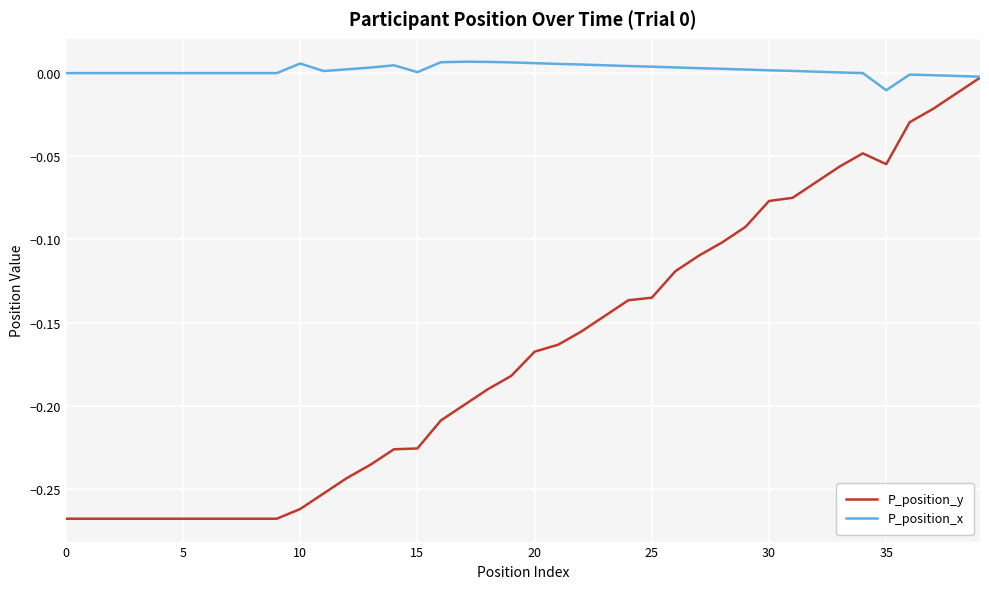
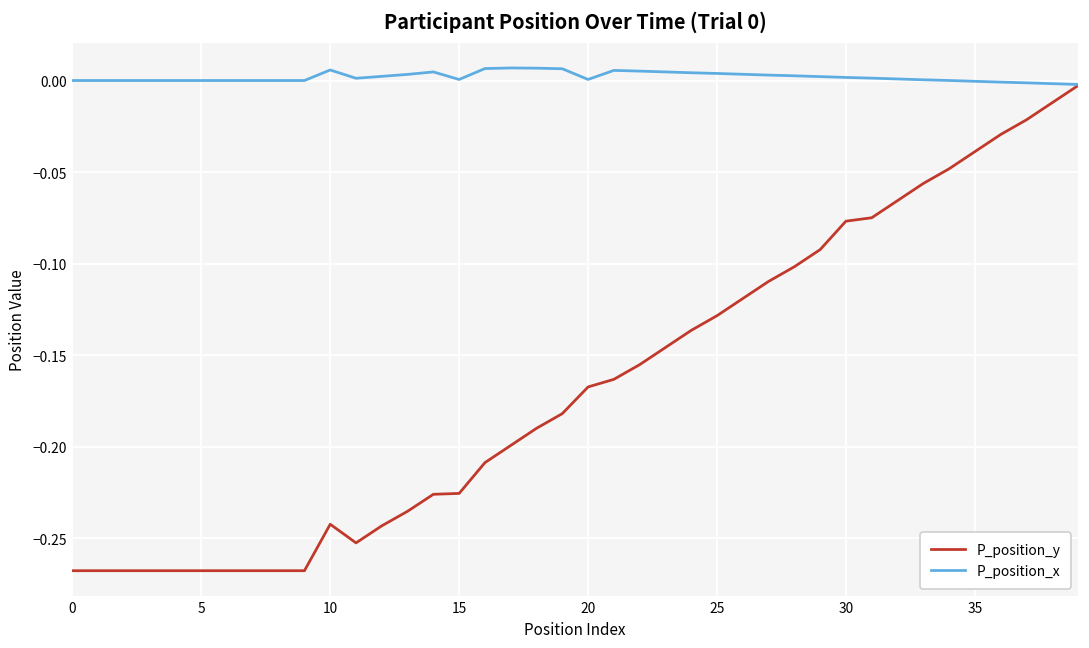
  {
    "P_position_y": {
      "0": -0.268,
      "5": -0.268,
-     "10": -0.262,
+     "10": -0.242,
      "15": -0.226,
      "20": -0.167,
-     "25": -0.135,
+     "25": -0.129,
      "30": -0.077,
-     "35": -0.055
+     "35": -0.039
    },
    "P_position_x": {
      "0": 0.000,
      "5": 0.000,
      "10": 0.006,
      "15": 0.001,
-     "20": 0.006,
+     "20": 0.001,
      "25": 0.004,
      "30": 0.002,
-     "35": -0.010
+     "35": 0.000
    }
  }
